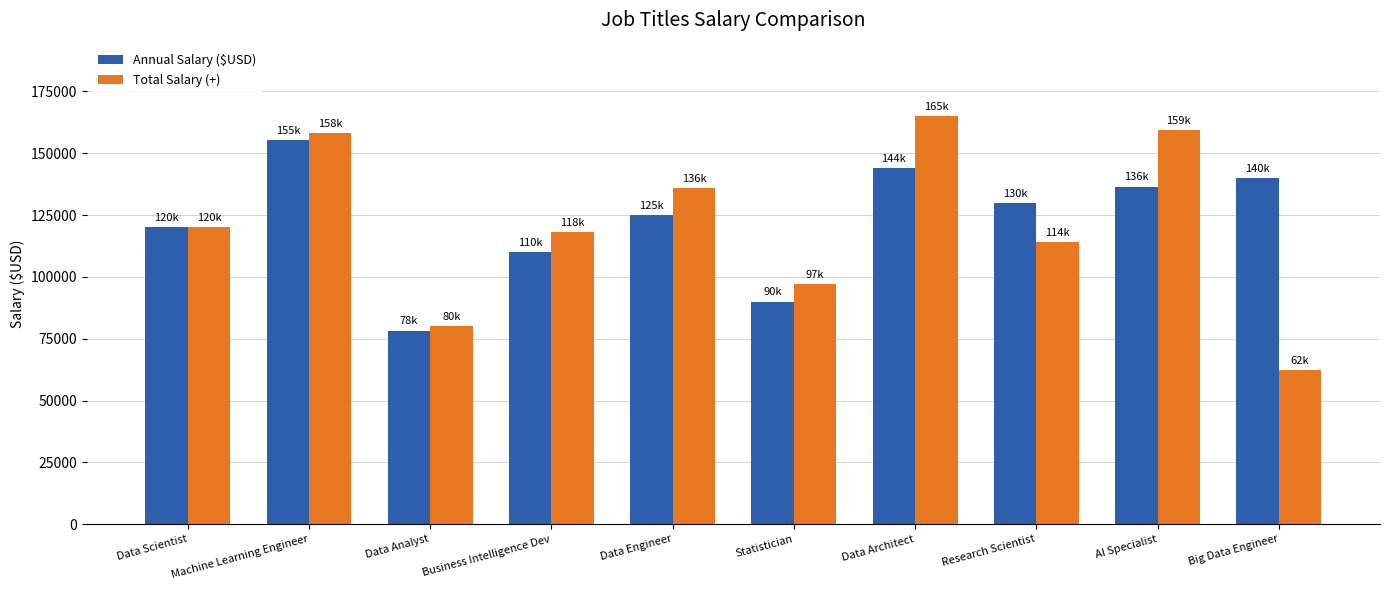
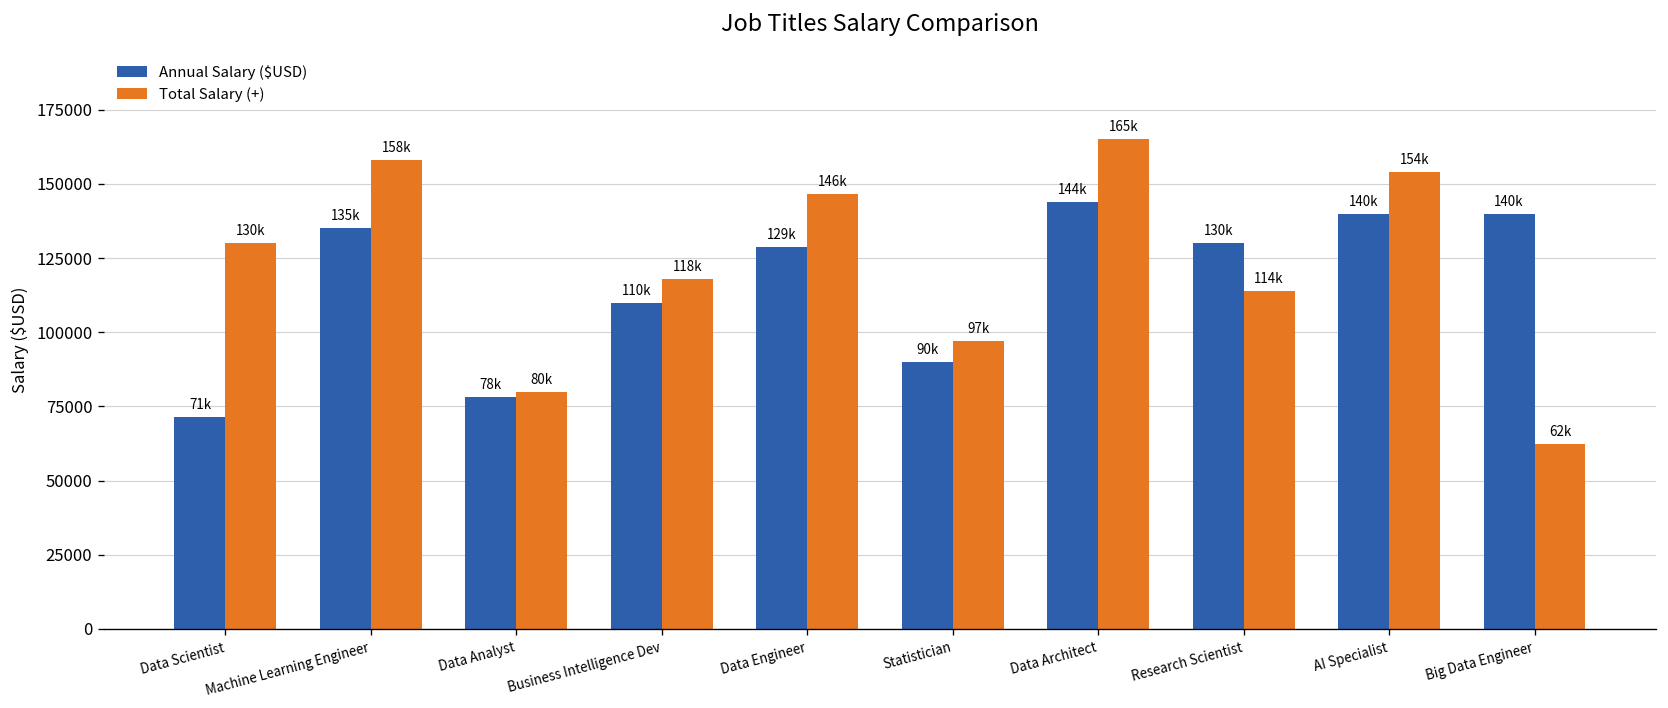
  {
    "Annual Salary ($USD)": {
-     "Data Scientist": "120k",
-     "Machine Learning Engineer": "155k",
+     "Data Scientist": "71k",
+     "Machine Learning Engineer": "135k",
      "Data Analyst": "78k",
      "Business Intelligence Dev": "110k",
-     "Data Engineer": "125k",
+     "Data Engineer": "129k",
      "Statistician": "90k",
      "Data Architect": "144k",
      "Research Scientist": "130k",
-     "AI Specialist": "136k",
+     "AI Specialist": "140k",
      "Big Data Engineer": "140k"
    },
    "Total Salary (+)": {
-     "Data Scientist": "120k",
+     "Data Scientist": "130k",
      "Machine Learning Engineer": "158k",
      "Data Analyst": "80k",
      "Business Intelligence Dev": "118k",
-     "Data Engineer": "136k",
+     "Data Engineer": "146k",
      "Statistician": "97k",
      "Data Architect": "165k",
      "Research Scientist": "114k",
-     "AI Specialist": "159k",
+     "AI Specialist": "154k",
      "Big Data Engineer": "62k"
    }
  }
